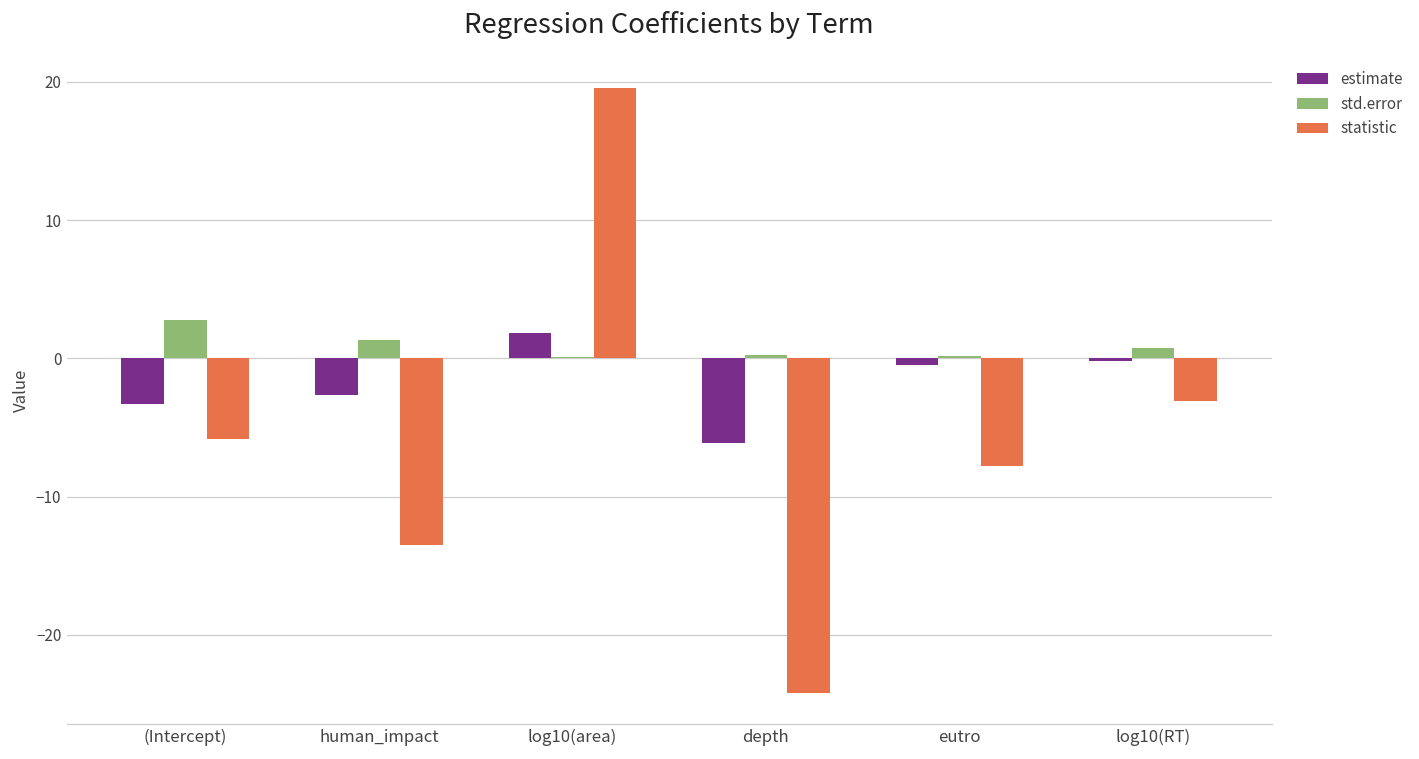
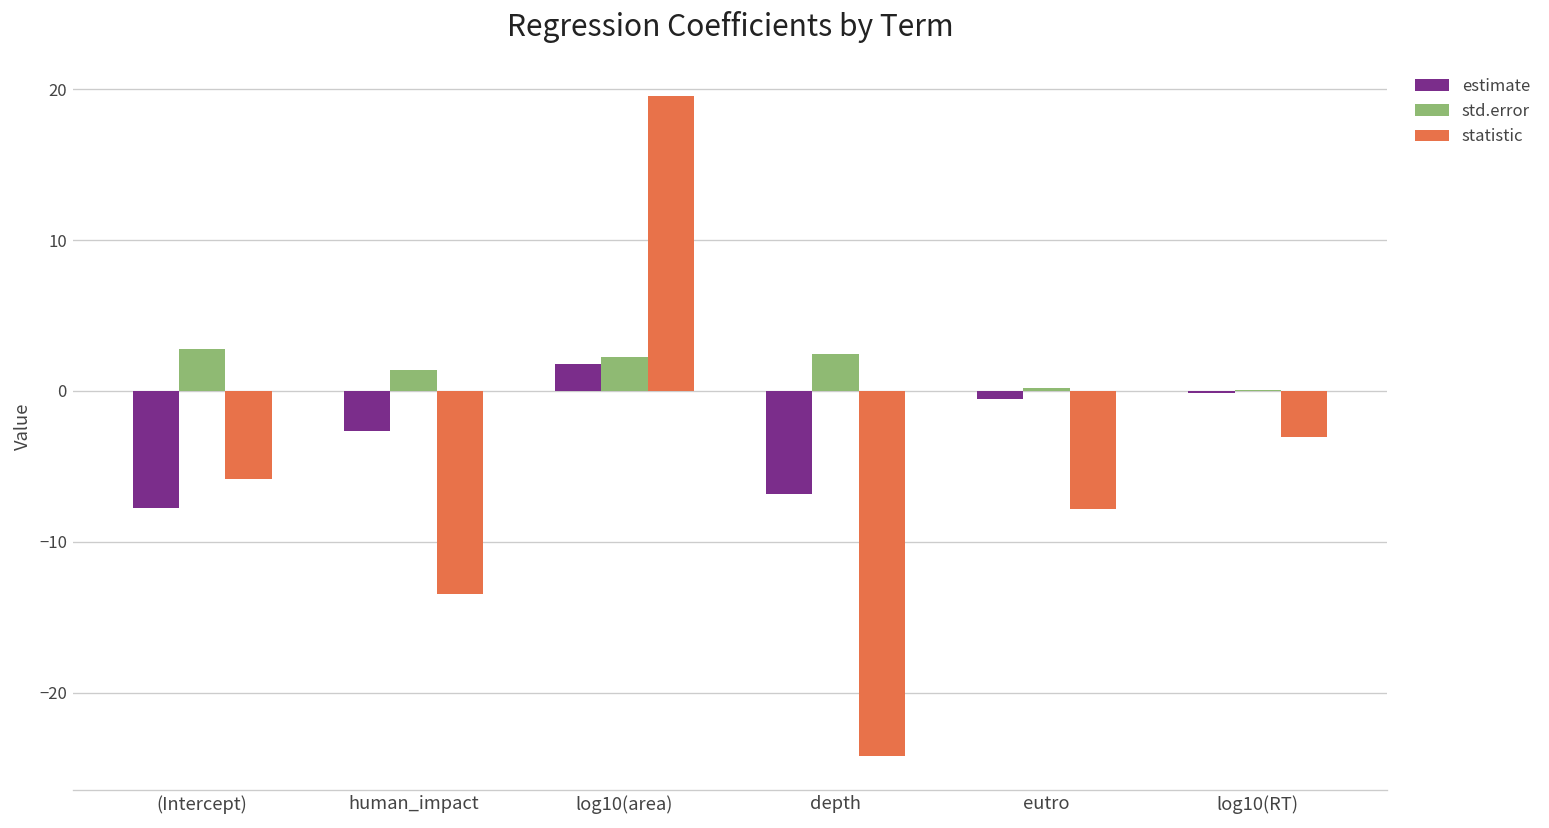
  {
    "estimate": {
-     "(Intercept)": -3.3,
+     "(Intercept)": -7.7,
      "human_impact": -2.6,
      "log10(area)": 1.8,
-     "depth": -6.1,
+     "depth": -6.8,
      "eutro": -0.5
    },
    "std.error": {
      "(Intercept)": 2.8,
      "human_impact": 1.4,
-     "log10(area)": 0.1,
-     "depth": 0.3,
-     "log10(RT)": 0.7
+     "log10(area)": 2.2,
+     "depth": 2.4,
+     "log10(RT)": 0.1
    },
    "statistic": {
      "(Intercept)": -5.8,
      "human_impact": -13.5,
      "log10(area)": 19.6,
      "depth": -24.2,
      "eutro": -7.8,
      "log10(RT)": -3.1
    }
  }
